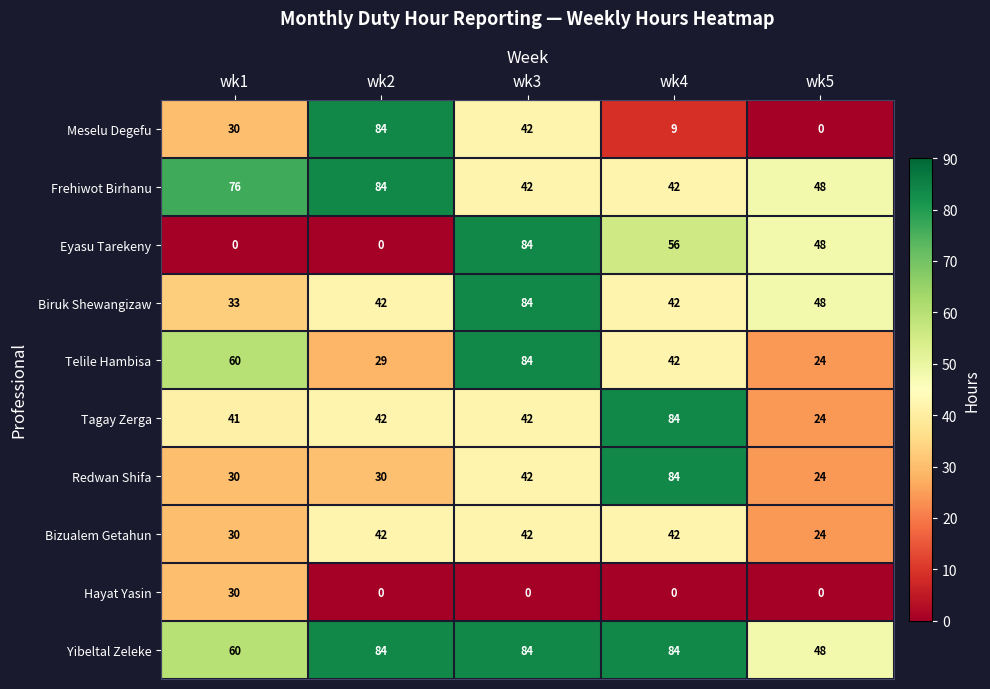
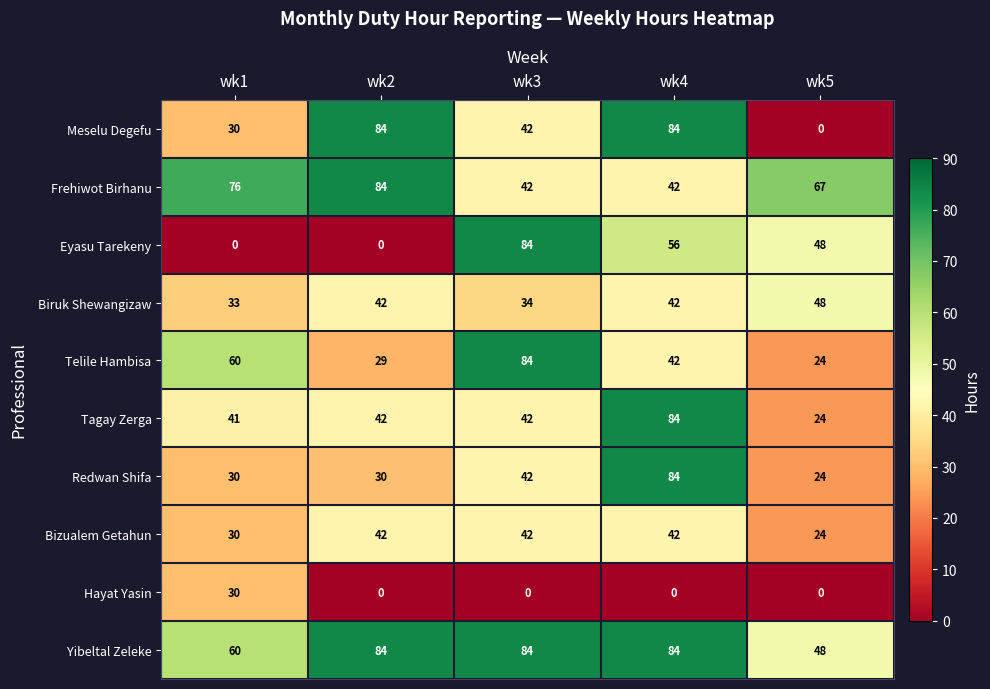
  {
    "Meselu Degefu": {
      "wk1": 30,
      "wk2": 84,
      "wk3": 42,
-     "wk4": 9,
+     "wk4": 84,
      "wk5": 0
    },
    "Frehiwot Birhanu": {
      "wk1": 76,
      "wk2": 84,
      "wk3": 42,
      "wk4": 42,
-     "wk5": 48
+     "wk5": 67
    },
    "Eyasu Tarekeny": {
      "wk1": 0,
      "wk2": 0,
      "wk3": 84,
      "wk4": 56,
      "wk5": 48
    },
    "Biruk Shewangizaw": {
      "wk1": 33,
      "wk2": 42,
-     "wk3": 84,
+     "wk3": 34,
      "wk4": 42,
      "wk5": 48
    },
    "Telile Hambisa": {
      "wk1": 60,
      "wk2": 29,
      "wk3": 84,
      "wk4": 42,
      "wk5": 24
    },
    "Tagay Zerga": {
      "wk1": 41,
      "wk2": 42,
      "wk3": 42,
      "wk4": 84,
      "wk5": 24
    },
    "Redwan Shifa": {
      "wk1": 30,
      "wk2": 30,
      "wk3": 42,
      "wk4": 84,
      "wk5": 24
    },
    "Bizualem Getahun": {
      "wk1": 30,
      "wk2": 42,
      "wk3": 42,
      "wk4": 42,
      "wk5": 24
    },
    "Hayat Yasin": {
      "wk1": 30,
      "wk2": 0,
      "wk3": 0,
      "wk4": 0,
      "wk5": 0
    },
    "Yibeltal Zeleke": {
      "wk1": 60,
      "wk2": 84,
      "wk3": 84,
      "wk4": 84,
      "wk5": 48
    }
  }
